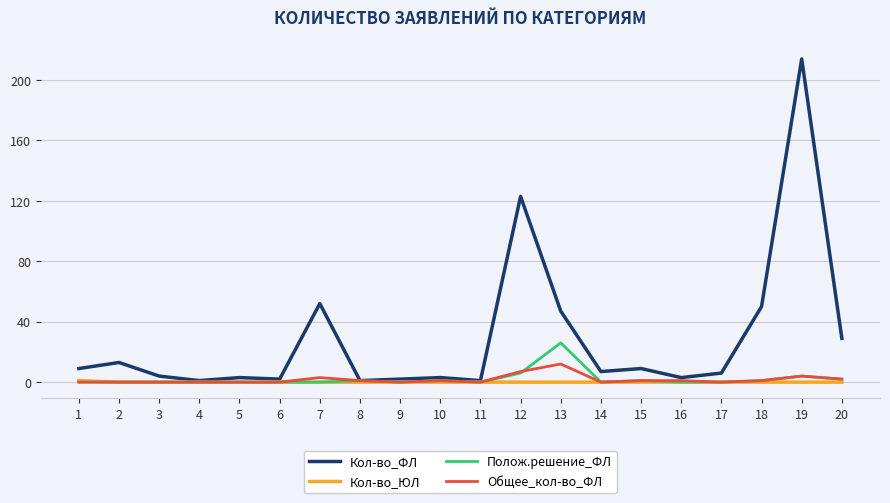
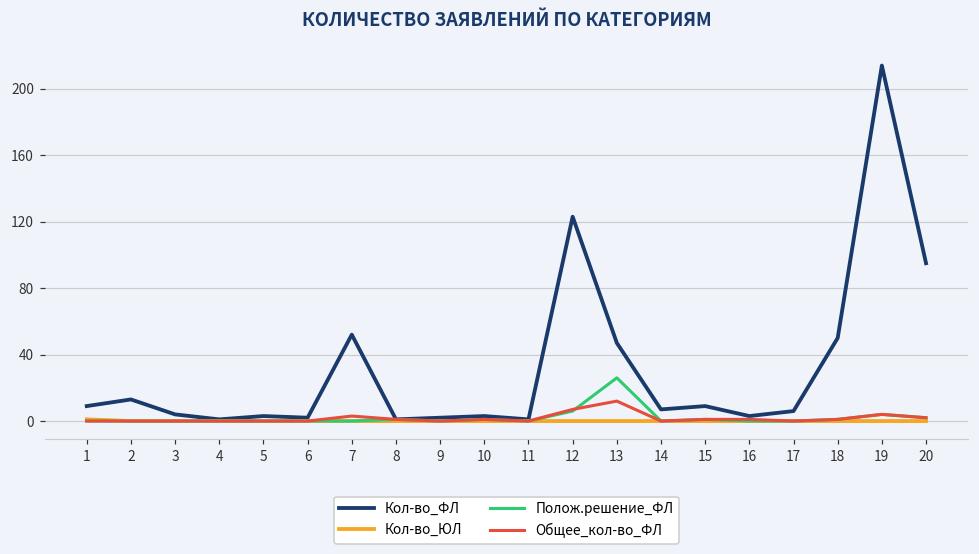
  {
    "Кол-во_ФЛ": {
      "1": 9,
      "2": 13,
      "3": 4,
      "5": 3,
      "6": 2,
      "7": 52,
      "9": 2,
      "10": 3,
      "12": 123,
      "13": 47,
      "14": 7,
      "15": 9,
      "16": 3,
      "17": 6,
      "18": 50,
      "19": 214,
-     "20": 29
+     "20": 95
    },
    "Кол-во_ЮЛ": {
      "12": 0,
      "13": 0,
      "19": 0,
      "20": 0
    },
    "Полож.решение_ФЛ": {
      "13": 26
    },
    "Общее_кол-во_ФЛ": {
      "7": 3,
      "13": 12
    }
  }
